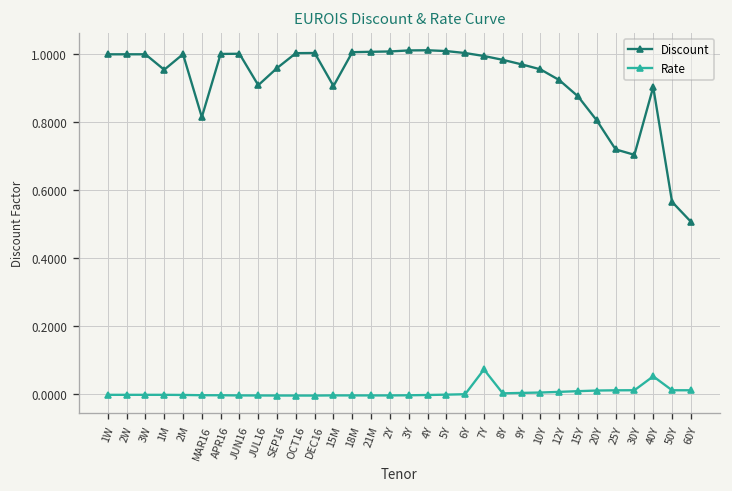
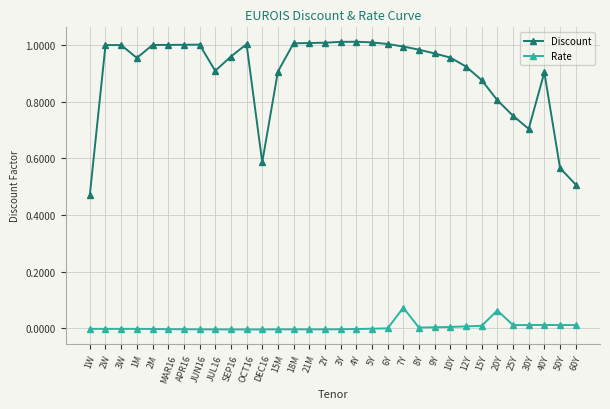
  {
    "Discount": {
-     "1W": 1.00,
+     "1W": 0.47,
      "2W": 1.00,
      "3W": 1.00,
      "1M": 0.95,
      "2M": 1.00,
-     "MAR16": 0.82,
+     "MAR16": 1.00,
      "APR16": 1.00,
      "JUN16": 1.00,
      "JUL16": 0.91,
      "SEP16": 0.96,
      "OCT16": 1.00,
-     "DEC16": 1.00,
+     "DEC16": 0.59,
      "15M": 0.91,
      "18M": 1.01,
      "21M": 1.01,
      "2Y": 1.01,
      "3Y": 1.01,
      "4Y": 1.01,
      "5Y": 1.01,
      "6Y": 1.00,
      "7Y": 1.00,
      "8Y": 0.98,
      "9Y": 0.97,
      "10Y": 0.96,
      "12Y": 0.92,
      "15Y": 0.88,
      "20Y": 0.81,
-     "25Y": 0.72,
+     "25Y": 0.75,
      "30Y": 0.70,
      "40Y": 0.90,
      "50Y": 0.57,
      "60Y": 0.51
    },
    "Rate": {
      "1W": 0.00,
      "2W": 0.00,
      "3W": 0.00,
      "1M": 0.00,
      "2M": 0.00,
      "MAR16": 0.00,
      "APR16": 0.00,
      "JUN16": 0.00,
      "JUL16": 0.00,
      "SEP16": 0.00,
      "OCT16": 0.00,
      "DEC16": 0.00,
      "15M": 0.00,
      "18M": 0.00,
      "21M": 0.00,
      "2Y": 0.00,
      "3Y": 0.00,
      "4Y": 0.00,
      "5Y": 0.00,
      "6Y": 0.00,
      "7Y": 0.07,
      "8Y": 0.00,
      "9Y": 0.00,
      "10Y": 0.00,
      "12Y": 0.01,
      "15Y": 0.01,
-     "20Y": 0.01,
+     "20Y": 0.06,
      "25Y": 0.01,
      "30Y": 0.01,
-     "40Y": 0.05,
+     "40Y": 0.01,
      "50Y": 0.01,
      "60Y": 0.01
    }
  }
